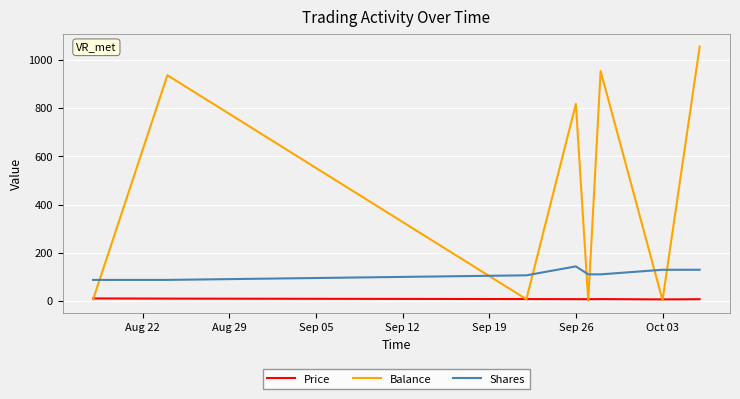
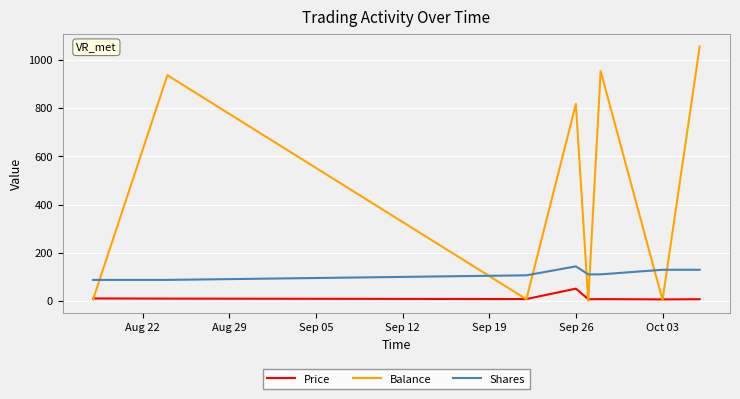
  {
    "Price": {
-     "Sep 26": 10
+     "Sep 26": 50
    },
    "Balance": {
      "Sep 26": 820
    },
    "Shares": {
      "Sep 26": 140,
      "Oct 03": 130
    }
  }
